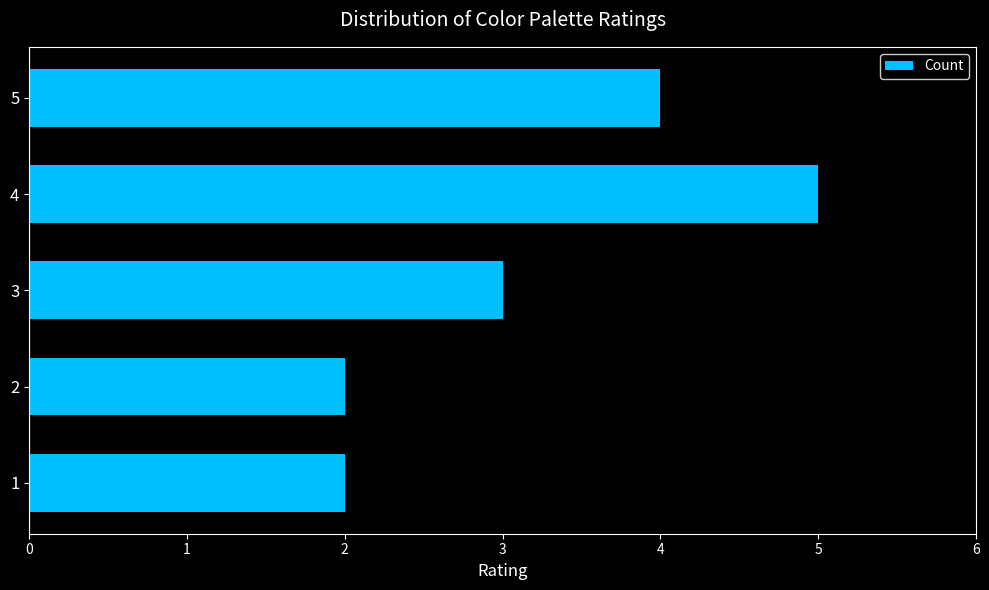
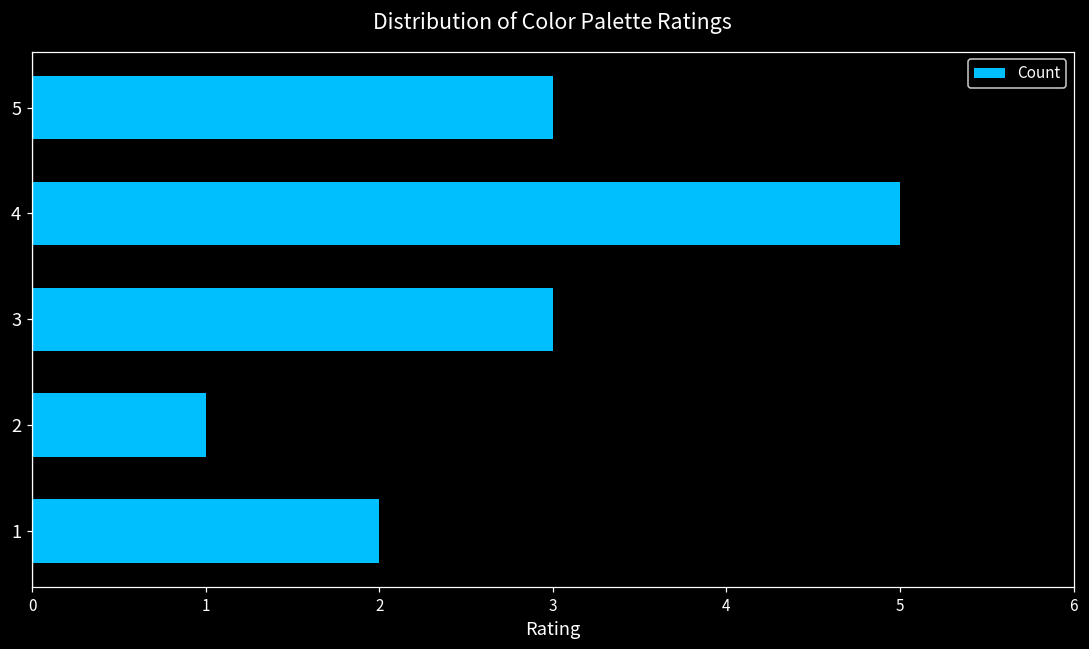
  {
-   "5": 4,
+   "5": 3,
    "4": 5,
    "3": 3,
-   "2": 2,
+   "2": 1,
    "1": 2
  }
